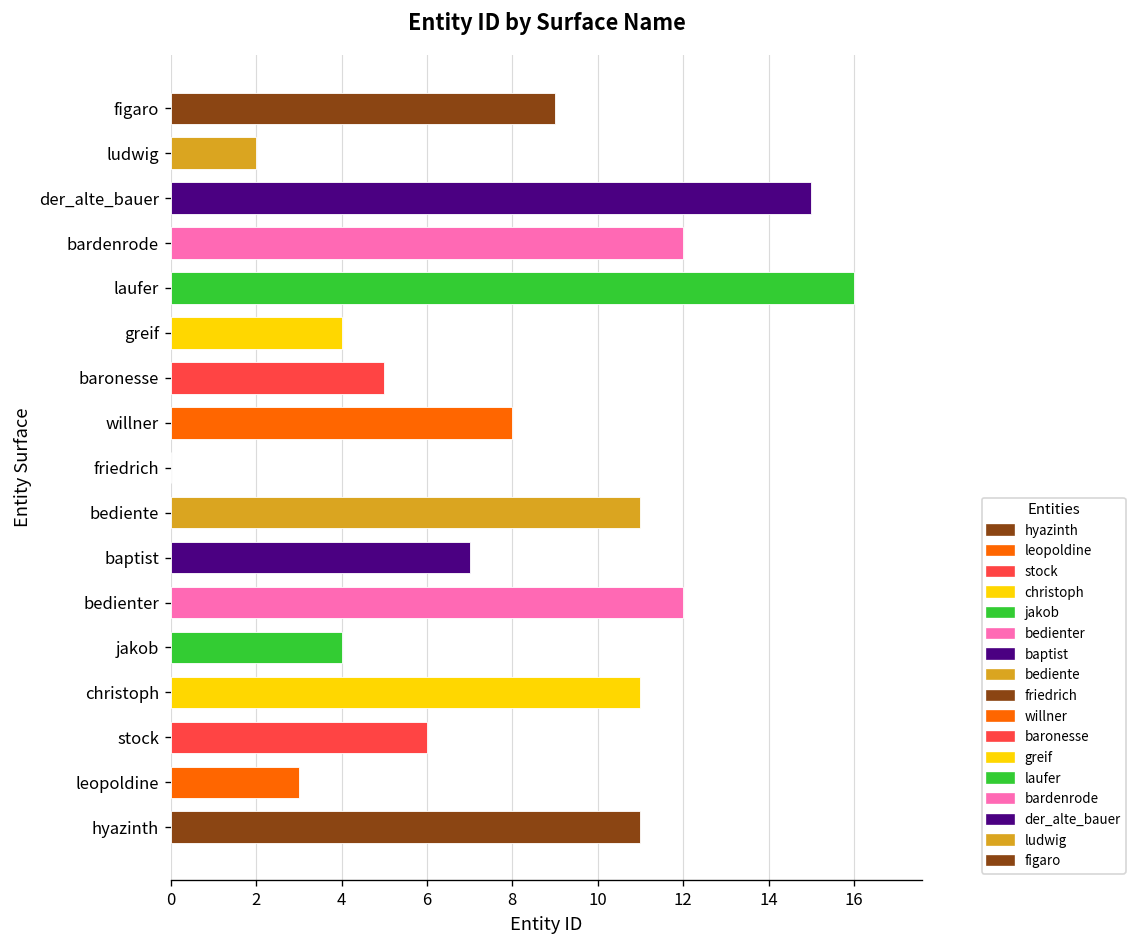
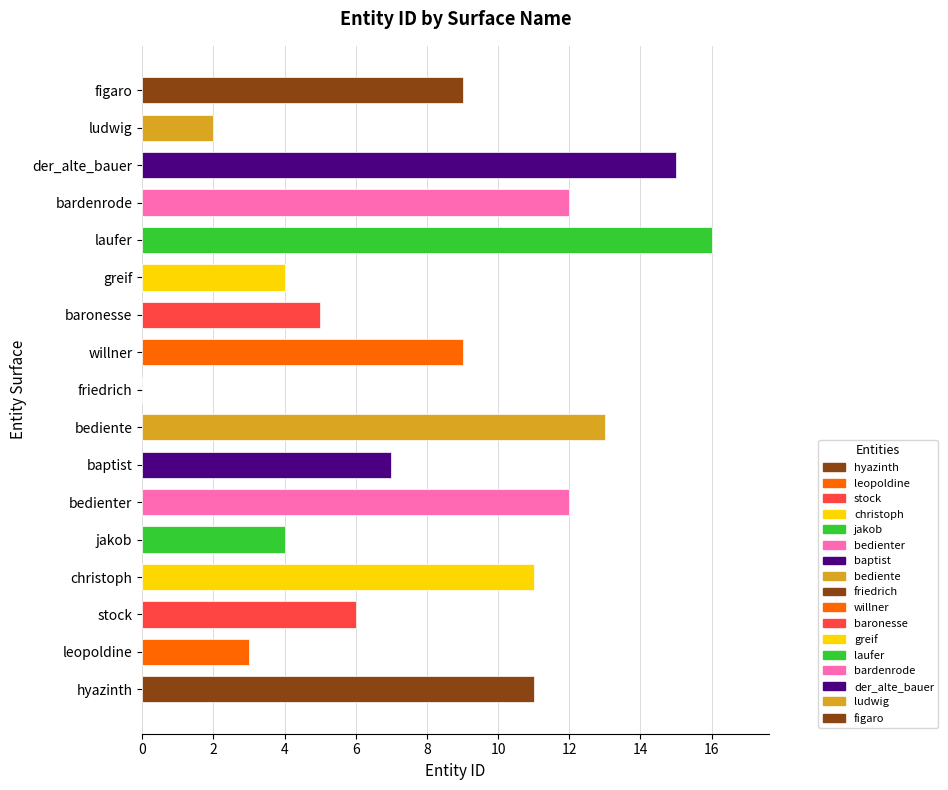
  {
    "figaro": 9,
    "ludwig": 2,
    "der_alte_bauer": 15,
    "bardenrode": 12,
    "laufer": 16,
    "greif": 4,
    "baronesse": 5,
-   "willner": 8,
+   "willner": 9,
    "friedrich": 0,
-   "bediente": 11,
+   "bediente": 13,
    "baptist": 7,
    "bedienter": 12,
    "jakob": 4,
    "christoph": 11,
    "stock": 6,
    "leopoldine": 3,
    "hyazinth": 11
  }
